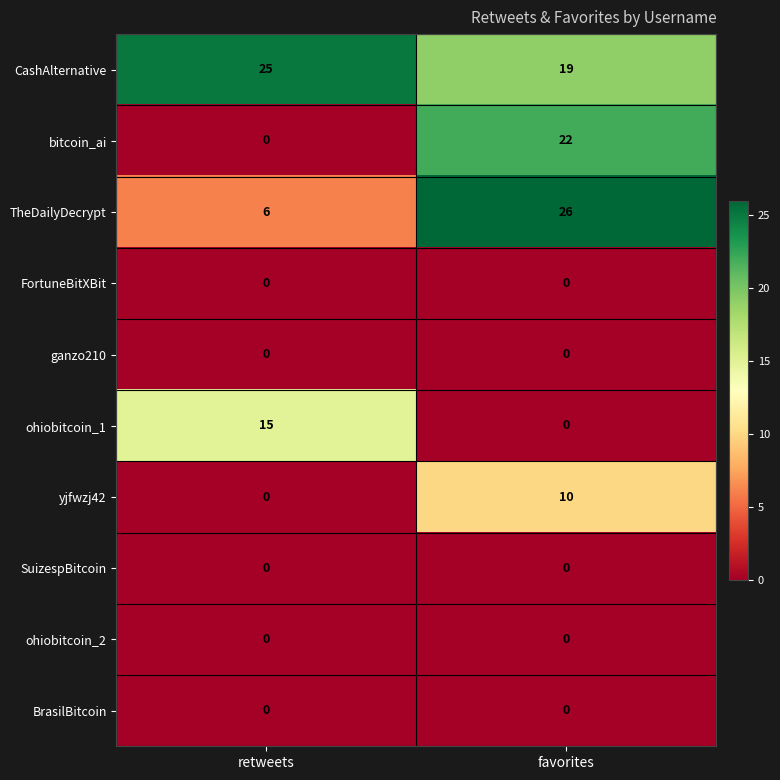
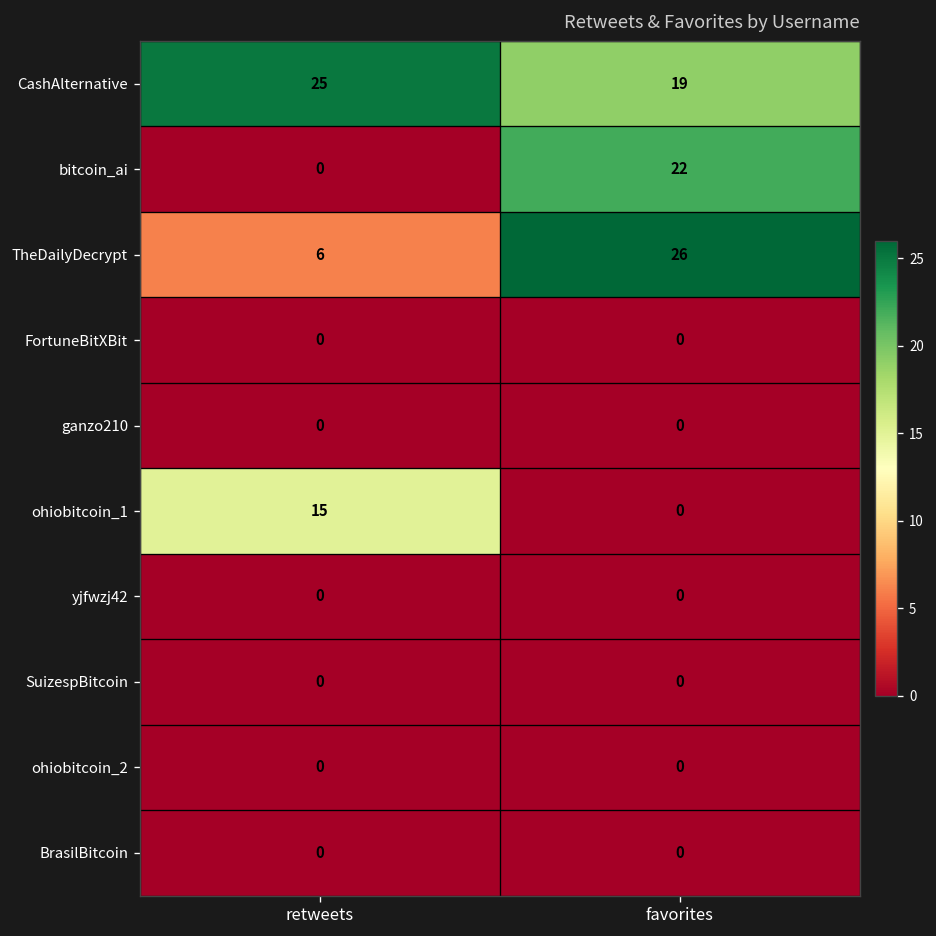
  {
    "CashAlternative": {
      "retweets": 25,
      "favorites": 19
    },
    "bitcoin_ai": {
      "retweets": 0,
      "favorites": 22
    },
    "TheDailyDecrypt": {
      "retweets": 6,
      "favorites": 26
    },
    "FortuneBitXBit": {
      "retweets": 0,
      "favorites": 0
    },
    "ganzo210": {
      "retweets": 0,
      "favorites": 0
    },
    "ohiobitcoin_1": {
      "retweets": 15,
      "favorites": 0
    },
    "yjfwzj42": {
      "retweets": 0,
-     "favorites": 10
+     "favorites": 0
    },
    "SuizespBitcoin": {
      "retweets": 0,
      "favorites": 0
    },
    "ohiobitcoin_2": {
      "retweets": 0,
      "favorites": 0
    },
    "BrasilBitcoin": {
      "retweets": 0,
      "favorites": 0
    }
  }
